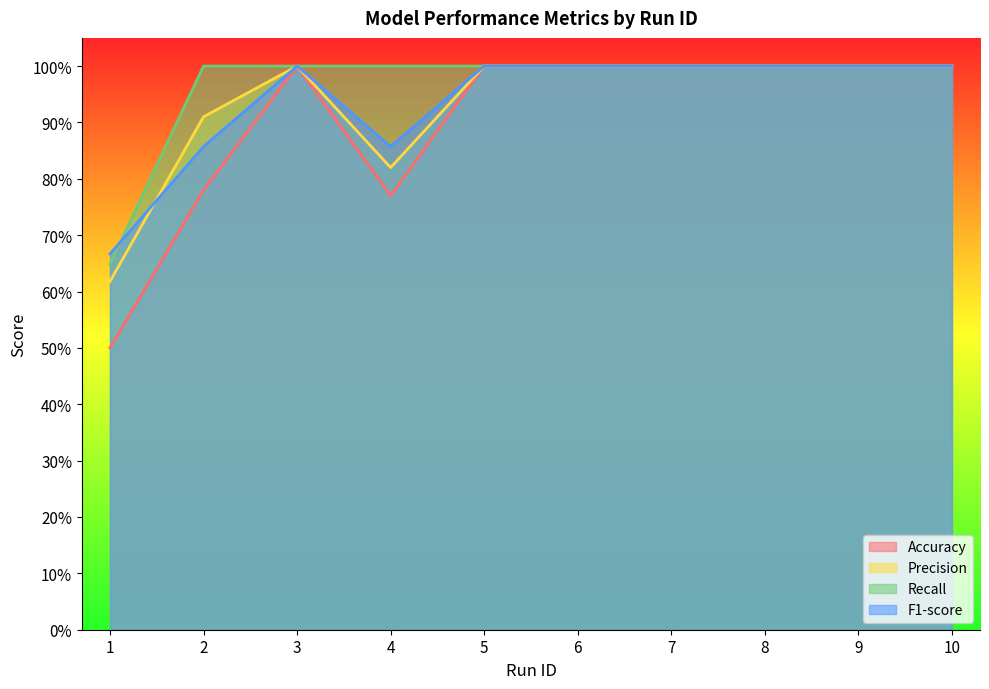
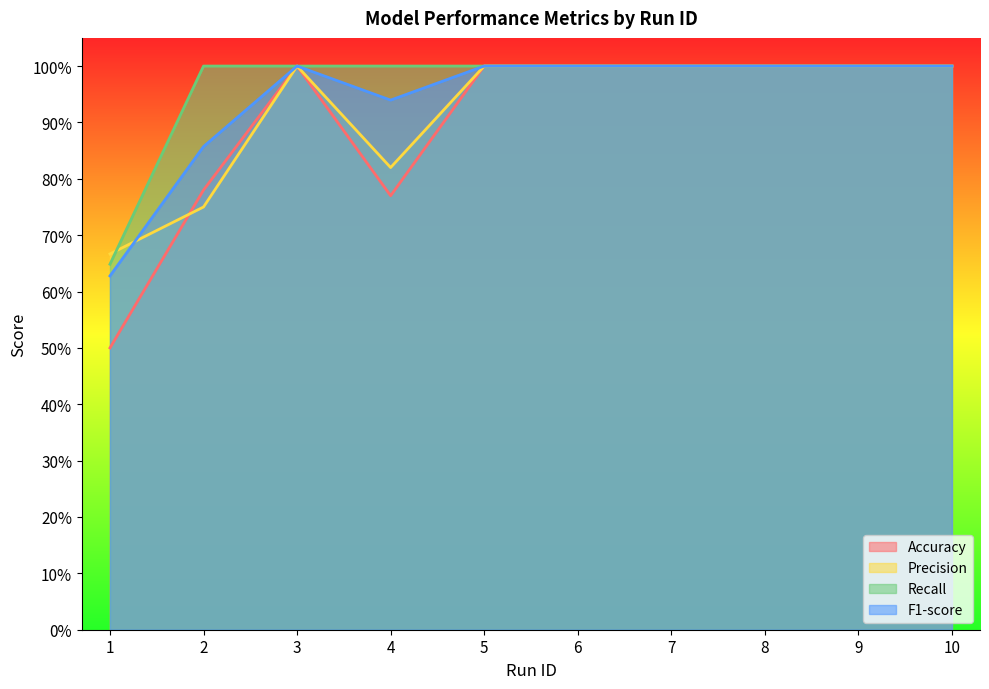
  {
    "Accuracy": {
      "1": "50%",
      "2": "78%",
      "4": "77%"
    },
    "Precision": {
-     "1": "62%",
-     "2": "91%",
+     "1": "67%",
+     "2": "75%",
      "4": "82%"
    },
    "Recall": {
      "1": "65%",
      "2": "100%",
      "4": "100%"
    },
    "F1-score": {
-     "1": "67%",
+     "1": "63%",
      "2": "86%",
-     "4": "86%"
+     "4": "94%"
    }
  }
